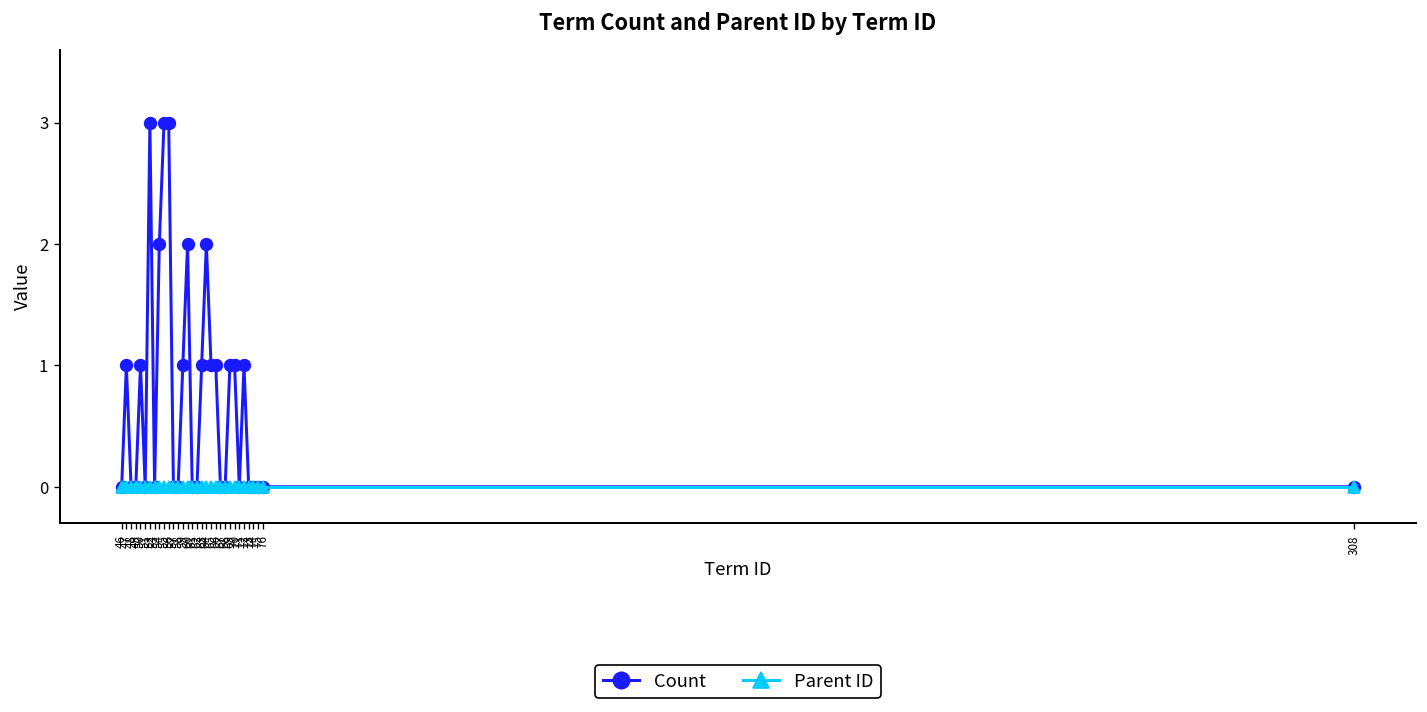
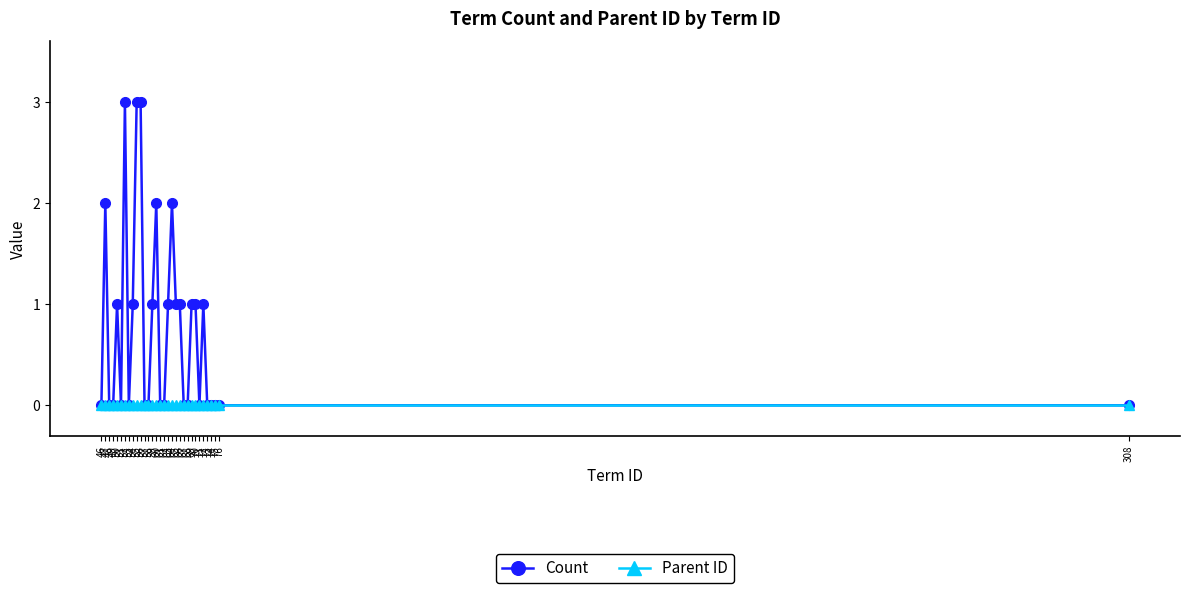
  {
    "Count": {
-     "47": 1,
+     "47": 2,
      "50": 1,
      "52": 3,
-     "54": 2,
+     "54": 1,
      "55": 3,
      "56": 3,
      "59": 1,
      "60": 2,
      "63": 1,
      "64": 2,
      "65": 1,
      "66": 1,
      "69": 1,
      "70": 1,
      "72": 1
    },
    "Parent ID": {
      "47": 0,
      "50": 0,
      "52": 0,
      "54": 0,
      "55": 0,
      "56": 0,
      "59": 0,
      "60": 0,
      "63": 0,
      "64": 0,
      "65": 0,
      "66": 0,
      "69": 0,
      "70": 0,
      "72": 0
    }
  }
